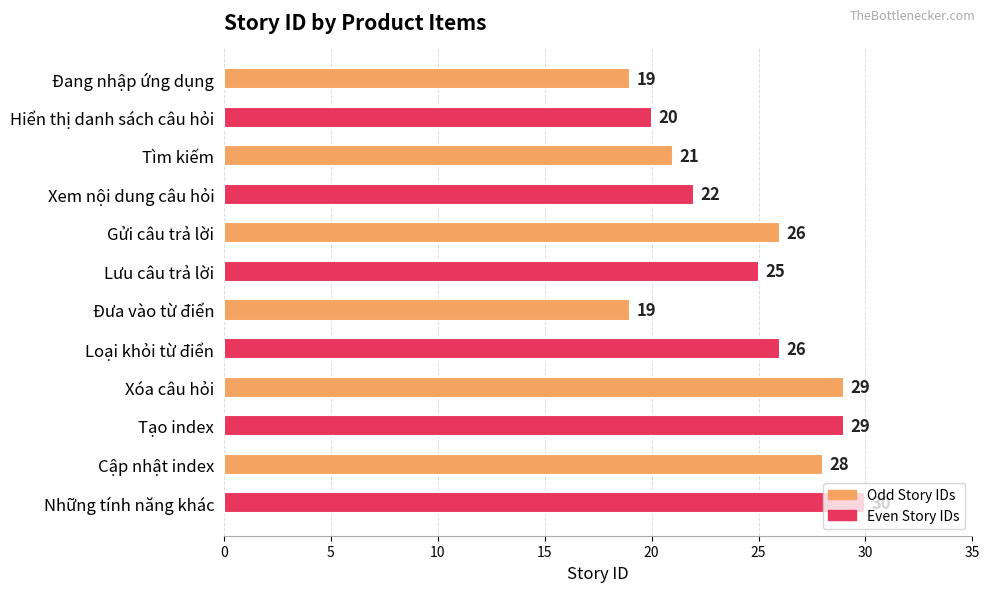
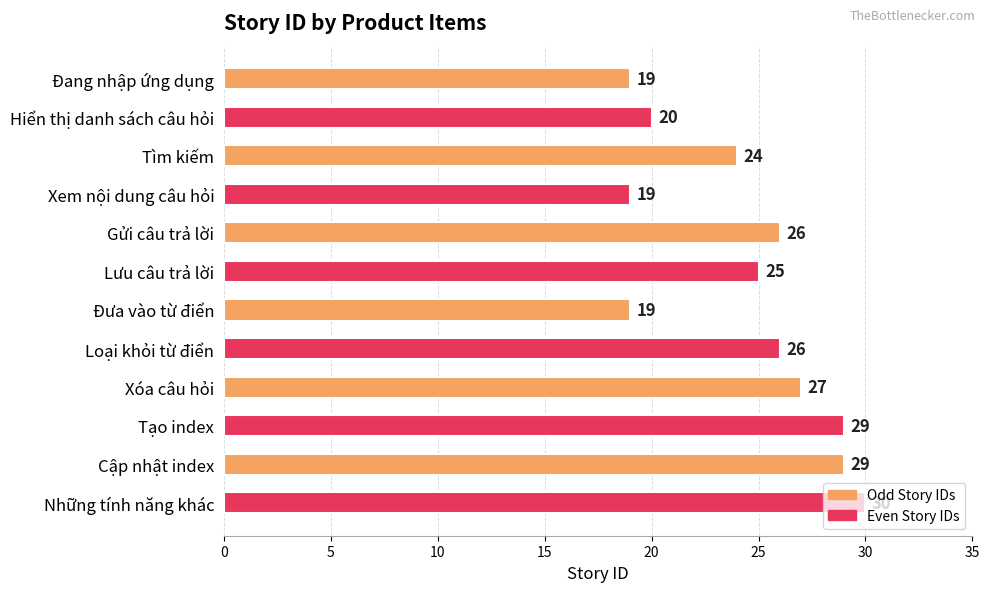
  {
    "Đang nhập ứng dụng": 19,
    "Hiển thị danh sách câu hỏi": 20,
-   "Tìm kiếm": 21,
-   "Xem nội dung câu hỏi": 22,
+   "Tìm kiếm": 24,
+   "Xem nội dung câu hỏi": 19,
    "Gửi câu trả lời": 26,
    "Lưu câu trả lời": 25,
    "Đưa vào từ điển": 19,
    "Loại khỏi từ điển": 26,
-   "Xóa câu hỏi": 29,
+   "Xóa câu hỏi": 27,
    "Tạo index": 29,
-   "Cập nhật index": 28
+   "Cập nhật index": 29
  }
